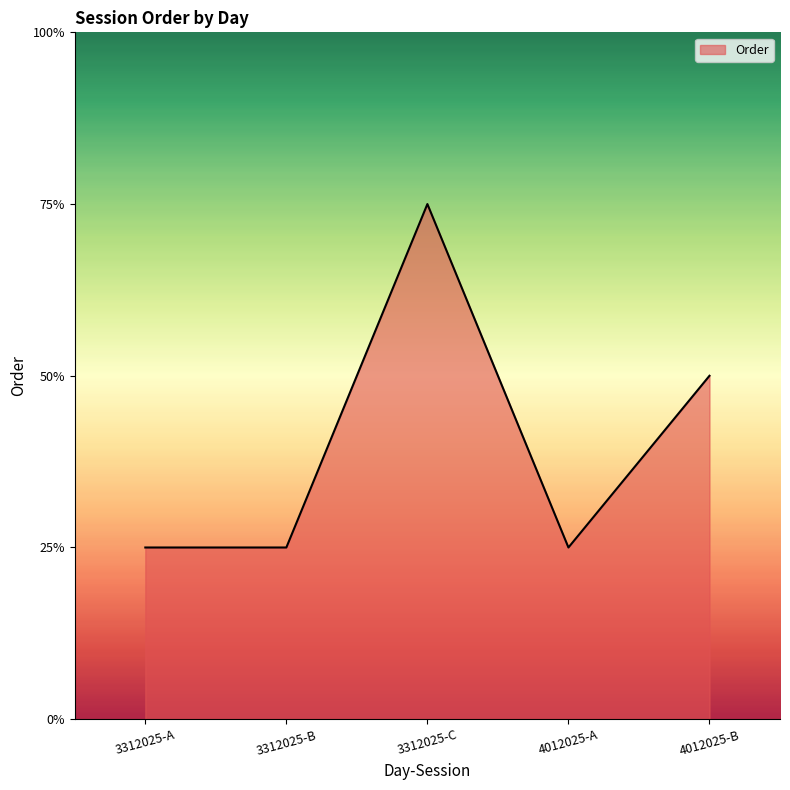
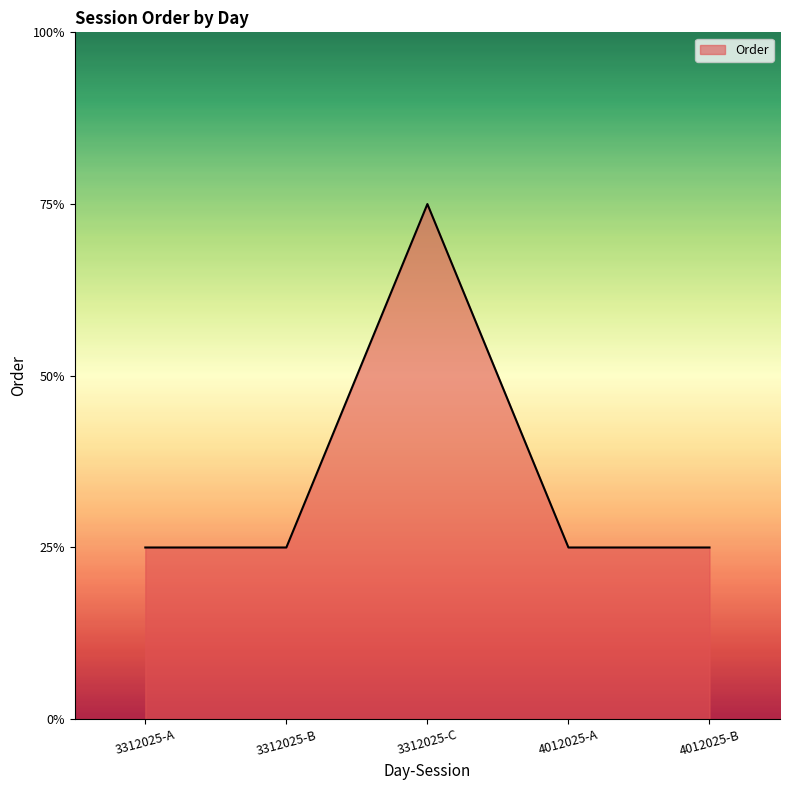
  {
    "3312025-A": "25%",
    "3312025-B": "25%",
    "3312025-C": "75%",
    "4012025-A": "25%",
-   "4012025-B": "50%"
+   "4012025-B": "25%"
  }
